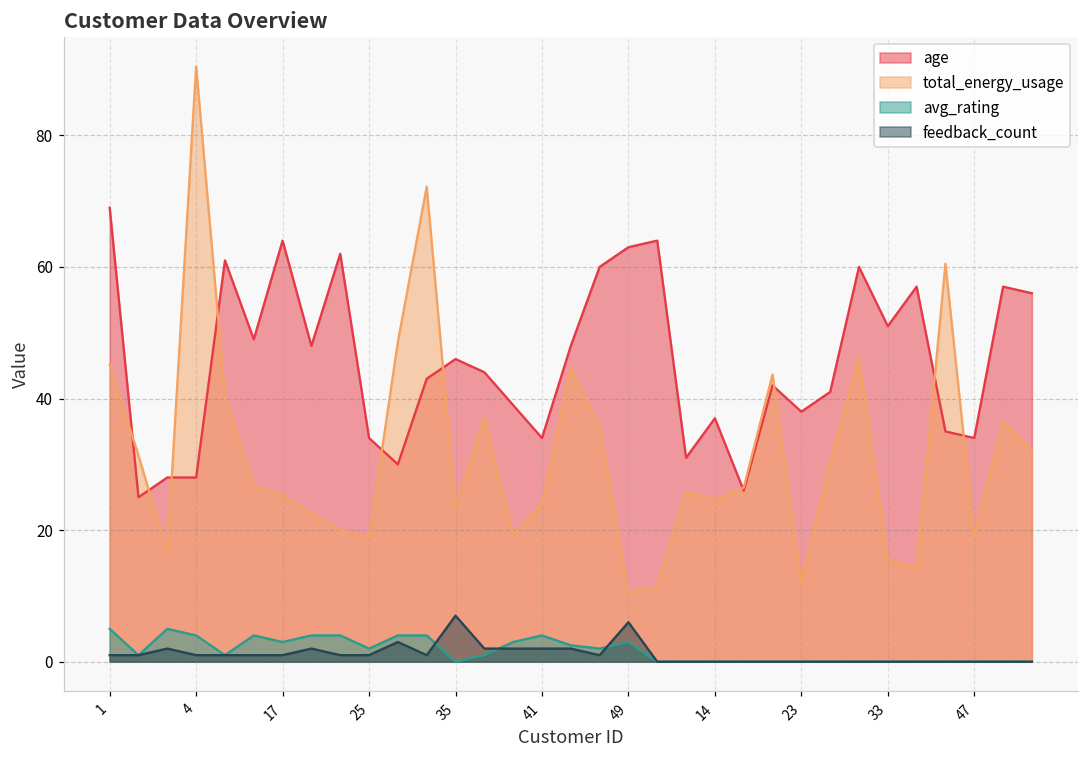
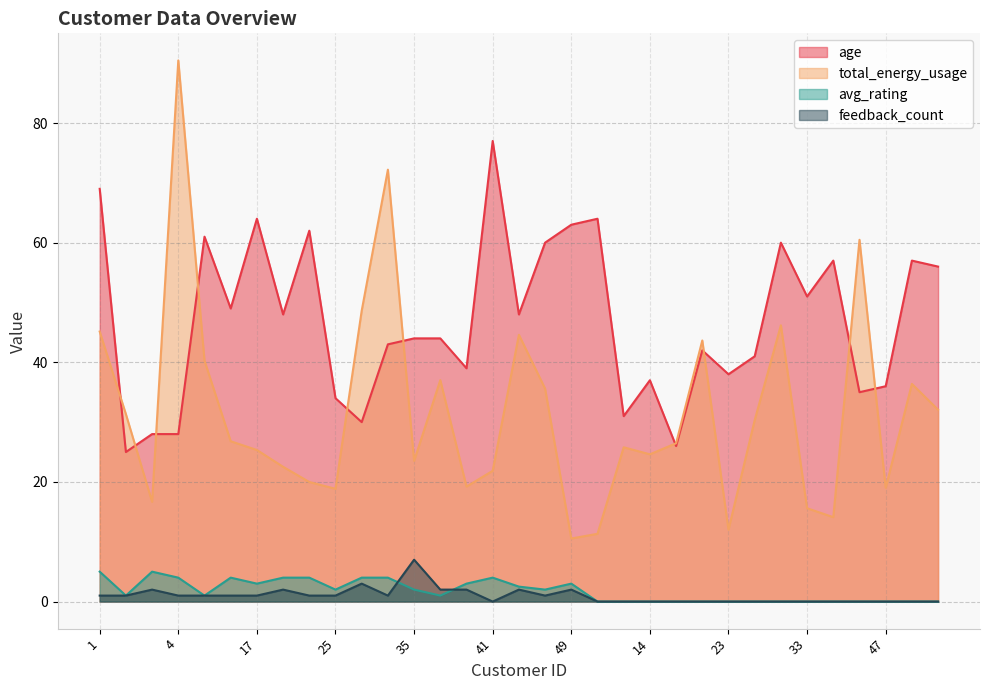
  {
    "age": {
-     "35": 46,
-     "41": 34,
+     "35": 44,
+     "41": 77,
      "49": 63,
      "33": 51,
-     "47": 34
+     "47": 36
    },
    "total_energy_usage": {
      "35": 24,
-     "41": 24,
+     "41": 22,
      "49": 11,
      "33": 16,
      "47": 19
    },
    "avg_rating": {
-     "35": 0,
+     "35": 2,
      "41": 4,
      "49": 3
    },
    "feedback_count": {
      "35": 7,
-     "41": 2,
-     "49": 6
+     "41": 0,
+     "49": 2
    }
  }
